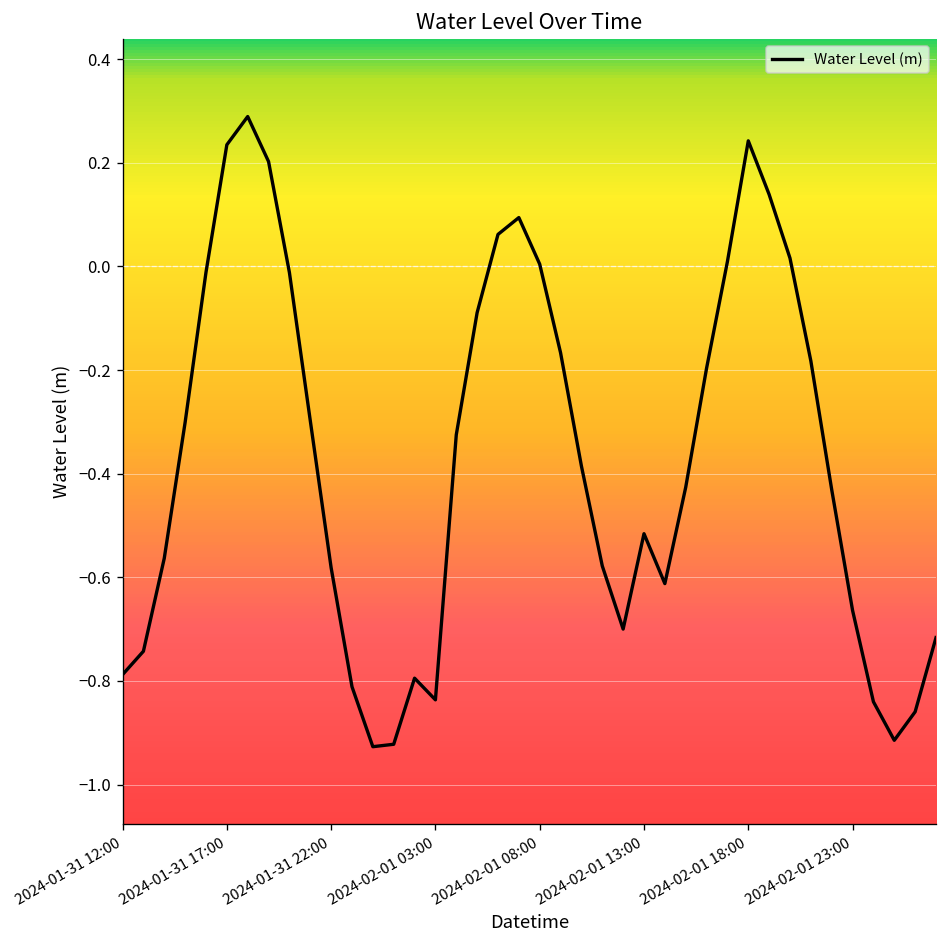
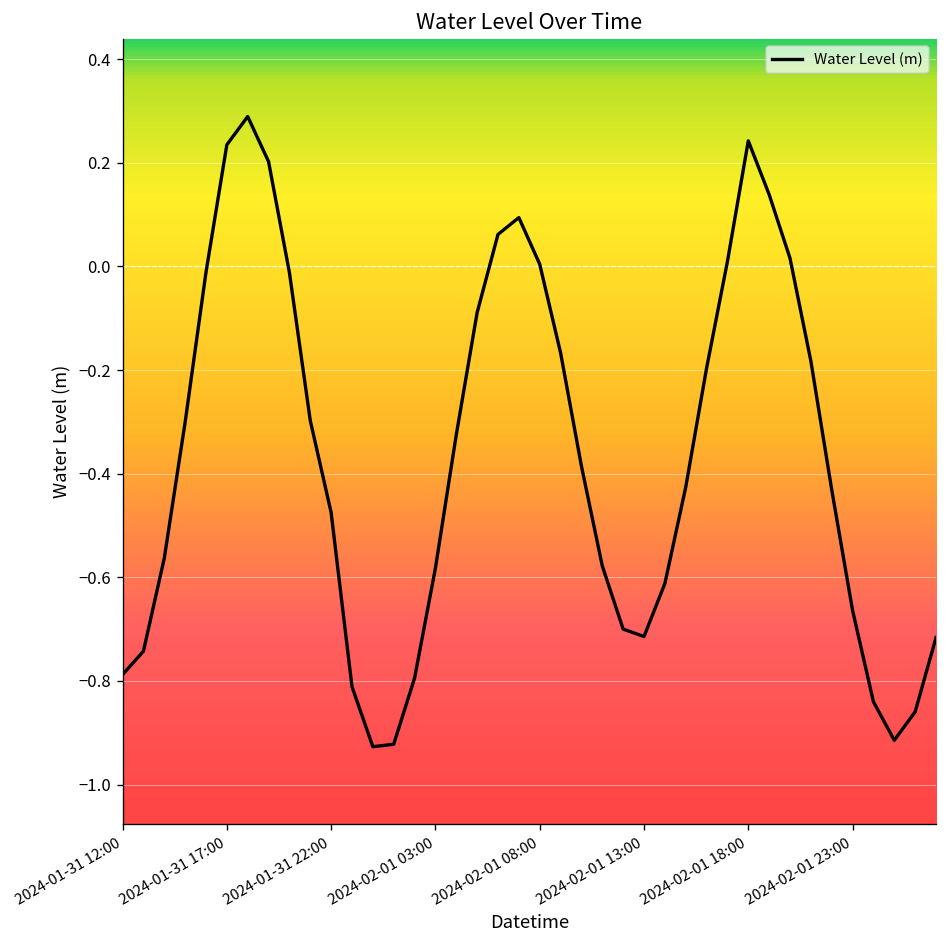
  {
    "2024-01-31 12:00": -0.79,
    "2024-01-31 17:00": 0.23,
-   "2024-01-31 22:00": -0.58,
-   "2024-02-01 03:00": -0.84,
+   "2024-01-31 22:00": -0.48,
+   "2024-02-01 03:00": -0.58,
    "2024-02-01 08:00": 0.00,
-   "2024-02-01 13:00": -0.52,
+   "2024-02-01 13:00": -0.71,
    "2024-02-01 18:00": 0.24,
    "2024-02-01 23:00": -0.66
  }
